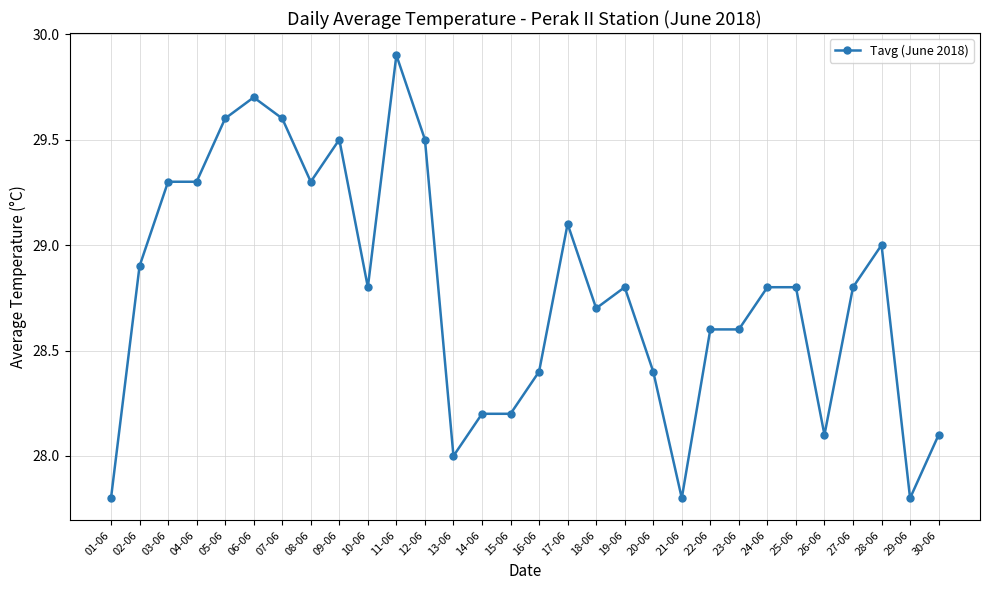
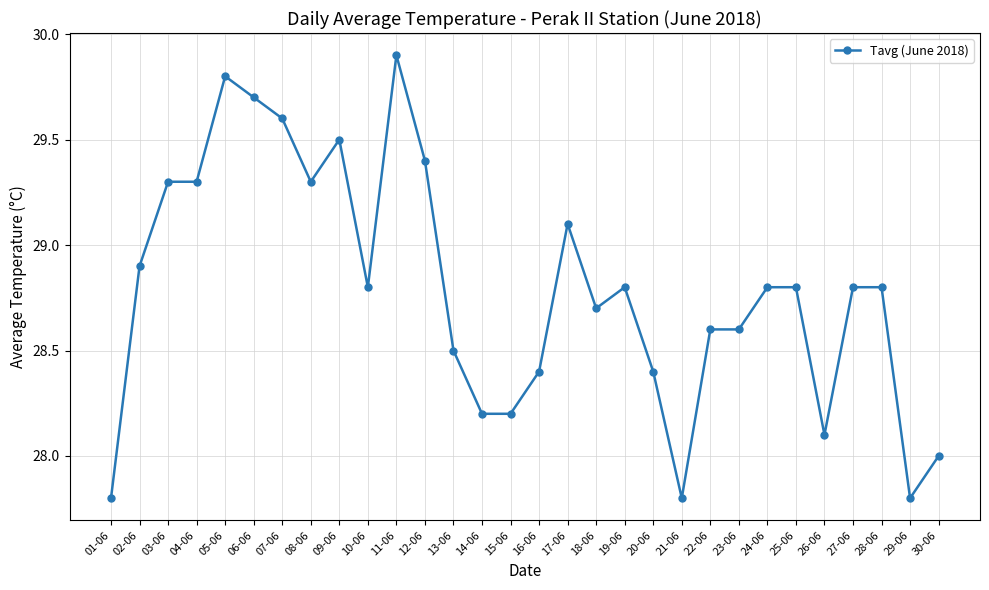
  {
    "01-06": 27.8,
    "02-06": 28.9,
    "03-06": 29.3,
    "04-06": 29.3,
-   "05-06": 29.6,
+   "05-06": 29.8,
    "06-06": 29.7,
    "07-06": 29.6,
    "08-06": 29.3,
    "09-06": 29.5,
    "10-06": 28.8,
    "11-06": 29.9,
-   "12-06": 29.5,
-   "13-06": 28.0,
+   "12-06": 29.4,
+   "13-06": 28.5,
    "14-06": 28.2,
    "15-06": 28.2,
    "16-06": 28.4,
    "17-06": 29.1,
    "18-06": 28.7,
    "19-06": 28.8,
    "20-06": 28.4,
    "21-06": 27.8,
    "22-06": 28.6,
    "23-06": 28.6,
    "24-06": 28.8,
    "25-06": 28.8,
    "26-06": 28.1,
    "27-06": 28.8,
-   "28-06": 29.0,
+   "28-06": 28.8,
    "29-06": 27.8,
-   "30-06": 28.1
+   "30-06": 28.0
  }
